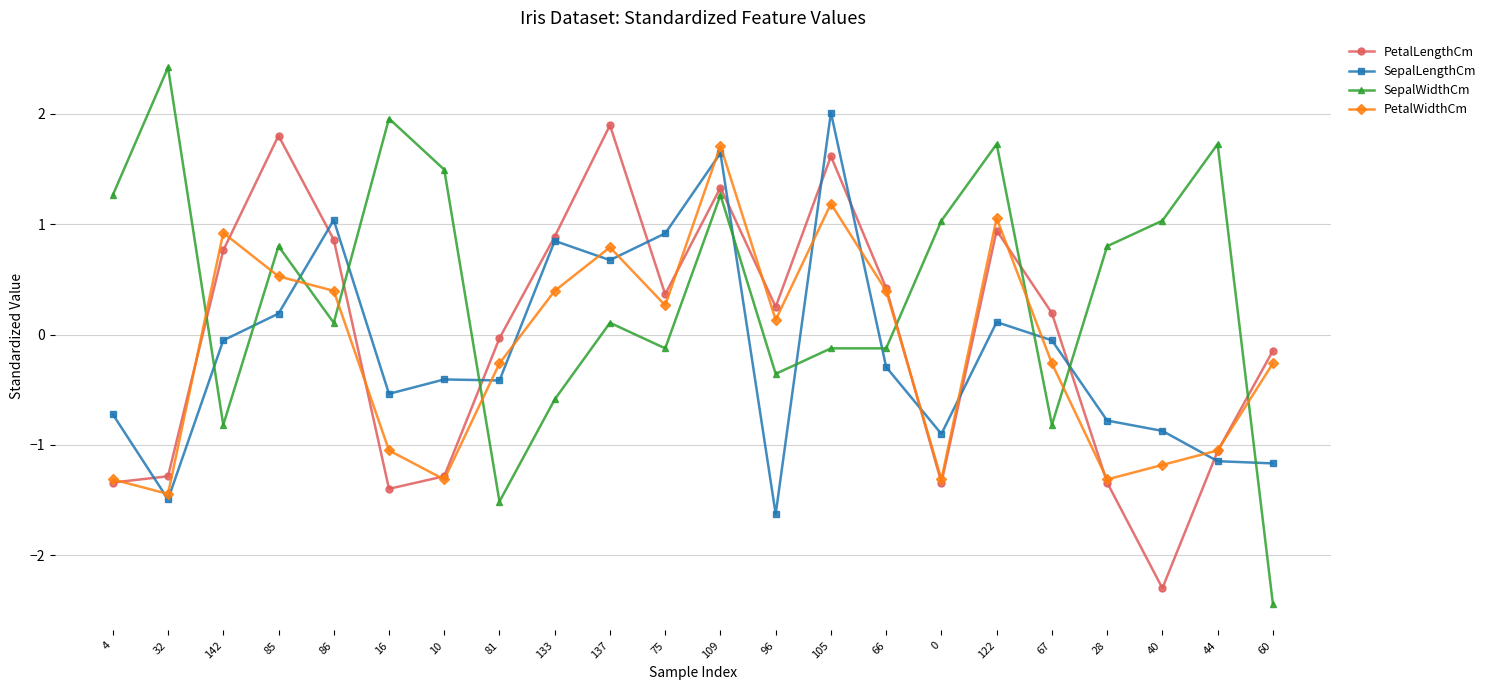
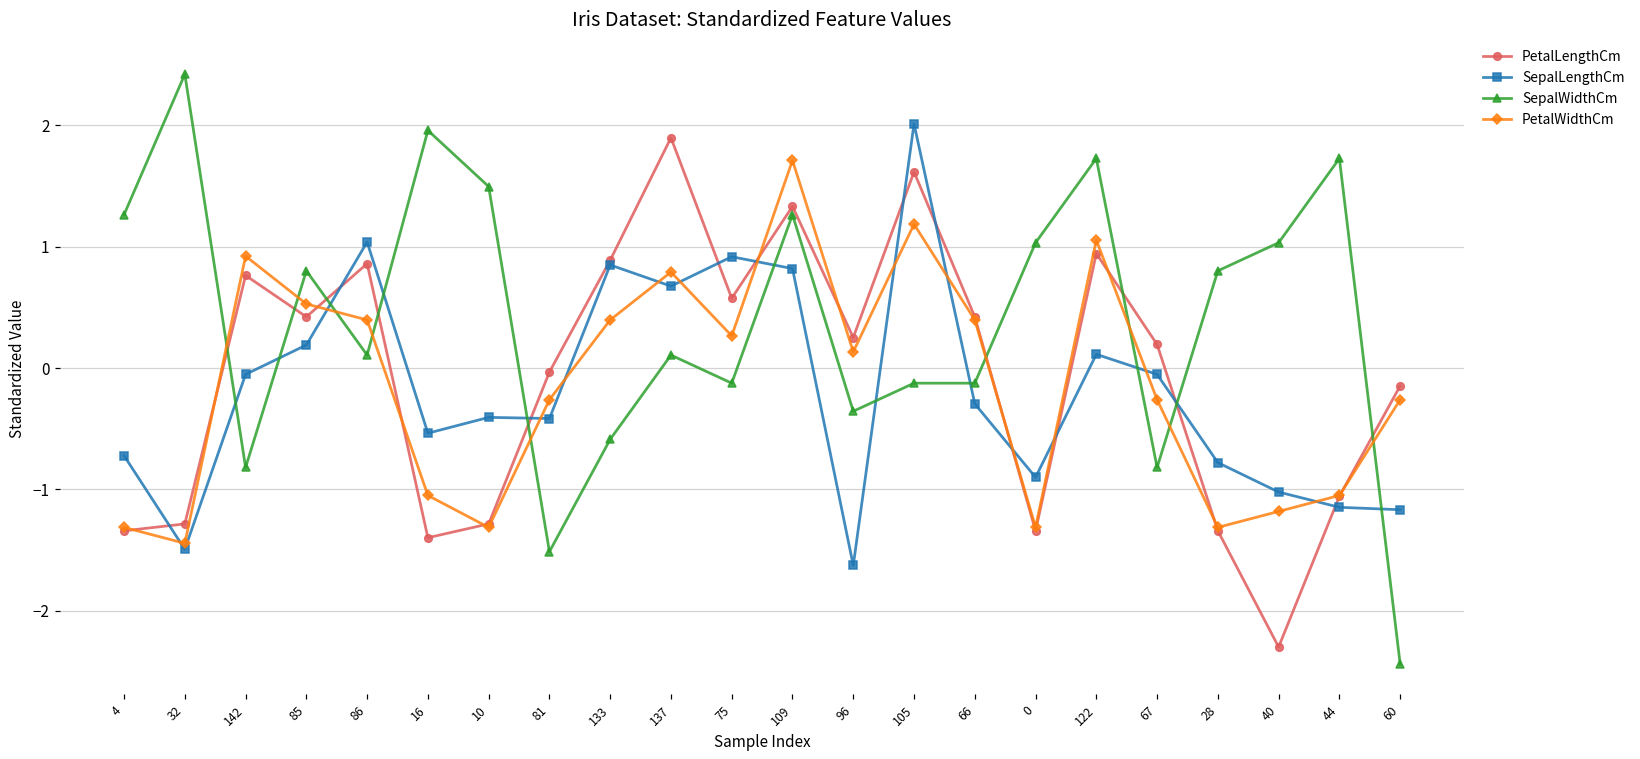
  {
    "PetalLengthCm": {
      "4": -1.34,
      "32": -1.28,
      "142": 0.76,
-     "85": 1.80,
+     "85": 0.42,
      "86": 0.86,
      "16": -1.40,
      "10": -1.28,
      "81": -0.03,
      "133": 0.89,
      "137": 1.90,
-     "75": 0.36,
+     "75": 0.57,
      "109": 1.33,
      "96": 0.25,
      "105": 1.62,
      "66": 0.42,
      "0": -1.34,
      "122": 0.94,
      "67": 0.19,
      "28": -1.34,
      "40": -2.30,
      "60": -0.15
    },
    "SepalLengthCm": {
      "4": -0.72,
      "32": -1.49,
      "142": -0.05,
      "85": 0.19,
      "86": 1.04,
      "16": -0.54,
      "10": -0.41,
      "81": -0.42,
      "133": 0.85,
      "137": 0.67,
      "75": 0.92,
-     "109": 1.64,
+     "109": 0.82,
      "96": -1.63,
      "105": 2.01,
      "66": -0.29,
      "0": -0.90,
      "122": 0.11,
      "67": -0.05,
      "28": -0.78,
-     "40": -0.87,
+     "40": -1.02,
      "44": -1.15,
      "60": -1.17
    },
    "SepalWidthCm": {
      "4": 1.26,
      "32": 2.42,
      "142": -0.82,
      "85": 0.80,
      "86": 0.11,
      "16": 1.96,
      "10": 1.49,
      "81": -1.51,
      "133": -0.59,
      "137": 0.11,
      "75": -0.12,
      "109": 1.26,
      "96": -0.36,
      "105": -0.12,
      "66": -0.12,
      "0": 1.03,
      "122": 1.73,
      "67": -0.82,
      "28": 0.80,
      "40": 1.03,
      "44": 1.73,
      "60": -2.44
    },
    "PetalWidthCm": {
      "4": -1.31,
      "32": -1.44,
      "142": 0.92,
      "85": 0.53,
      "86": 0.40,
      "16": -1.05,
      "10": -1.31,
      "81": -0.26,
      "133": 0.40,
      "137": 0.79,
      "75": 0.26,
      "109": 1.71,
      "96": 0.13,
      "105": 1.19,
      "66": 0.40,
      "0": -1.31,
      "122": 1.05,
      "67": -0.26,
      "28": -1.31,
      "40": -1.18,
      "60": -0.26
    }
  }
